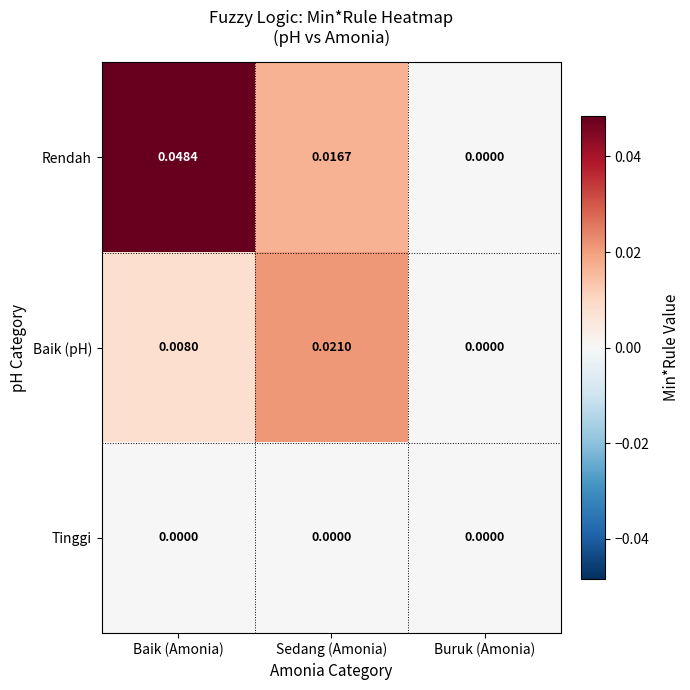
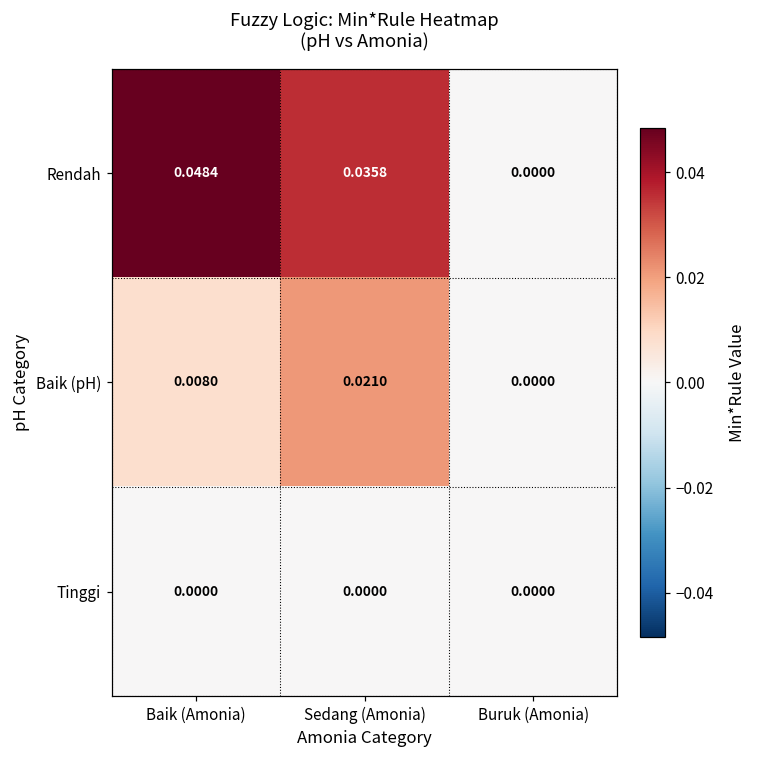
  {
    "Rendah": {
      "Baik (Amonia)": 0.0484,
-     "Sedang (Amonia)": 0.0167,
+     "Sedang (Amonia)": 0.0358,
      "Buruk (Amonia)": 0.0000
    },
    "Baik (pH)": {
      "Baik (Amonia)": 0.0080,
      "Sedang (Amonia)": 0.0210,
      "Buruk (Amonia)": 0.0000
    },
    "Tinggi": {
      "Baik (Amonia)": 0.0000,
      "Sedang (Amonia)": 0.0000,
      "Buruk (Amonia)": 0.0000
    }
  }
